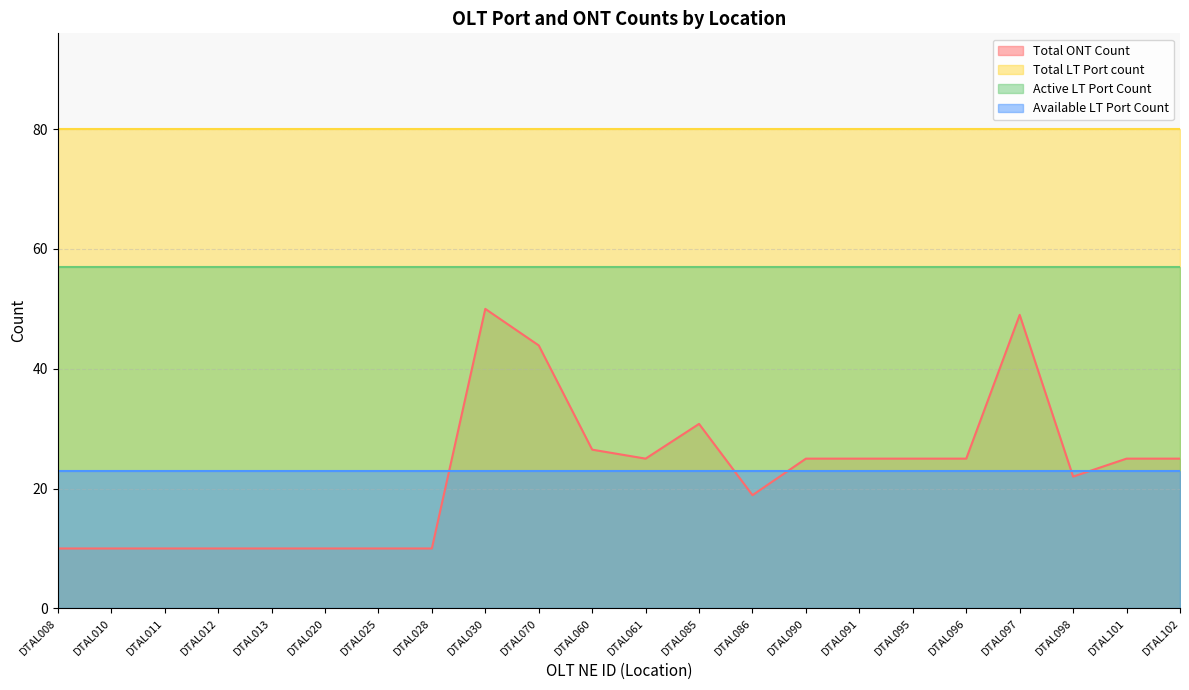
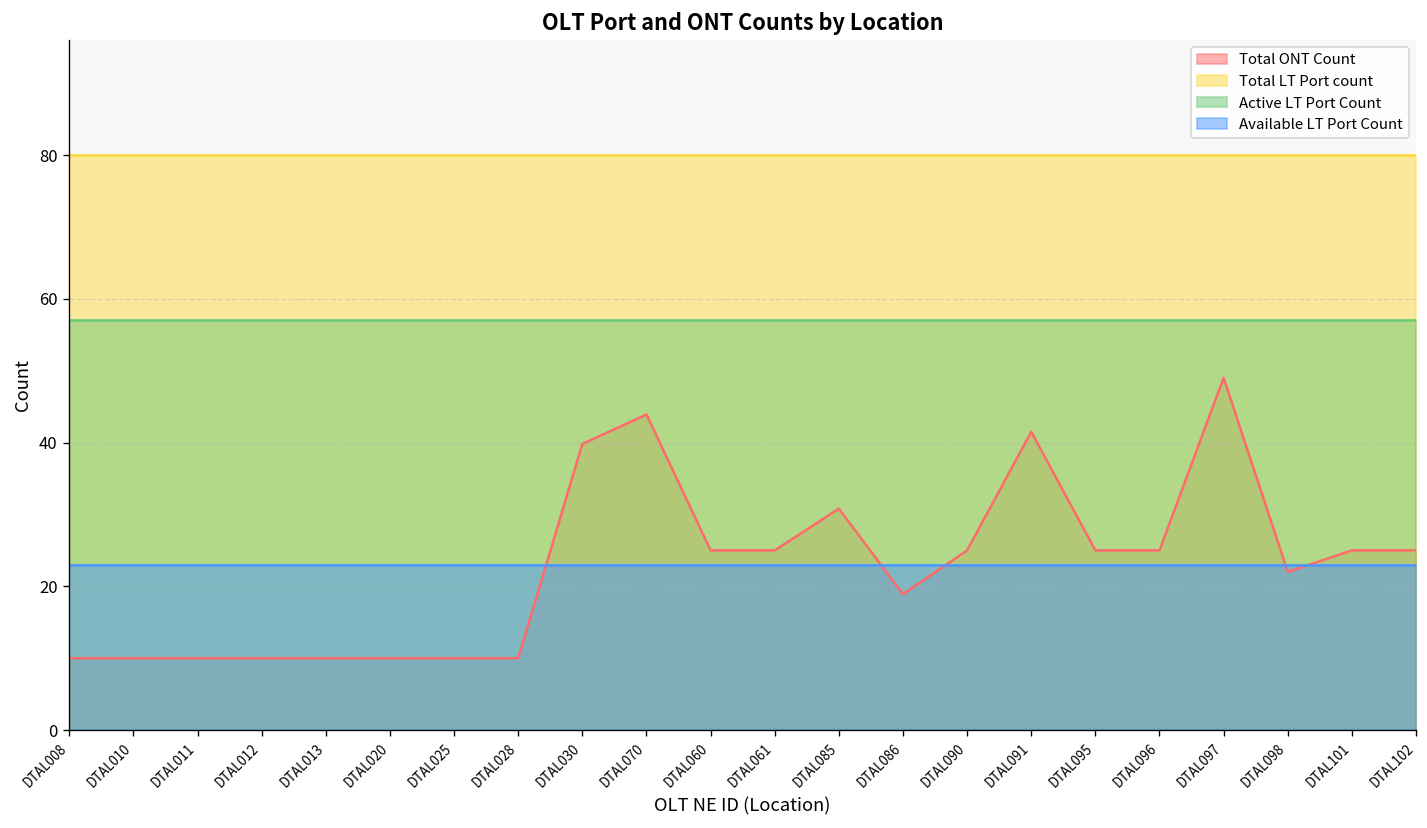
  {
    "Total ONT Count": {
      "DTAL008": 10,
      "DTAL010": 10,
      "DTAL011": 10,
      "DTAL012": 10,
      "DTAL013": 10,
      "DTAL020": 10,
      "DTAL025": 10,
      "DTAL028": 10,
-     "DTAL030": 50,
+     "DTAL030": 40,
      "DTAL070": 44,
-     "DTAL060": 27,
+     "DTAL060": 25,
      "DTAL061": 25,
      "DTAL085": 31,
      "DTAL086": 19,
      "DTAL090": 25,
-     "DTAL091": 25,
+     "DTAL091": 42,
      "DTAL095": 25,
      "DTAL096": 25,
      "DTAL097": 49,
      "DTAL098": 22,
      "DTAL101": 25,
      "DTAL102": 25
    },
    "Total LT Port count": {
      "DTAL008": 80,
      "DTAL010": 80,
      "DTAL011": 80,
      "DTAL012": 80,
      "DTAL013": 80,
      "DTAL020": 80,
      "DTAL025": 80,
      "DTAL028": 80,
      "DTAL030": 80,
      "DTAL070": 80,
      "DTAL060": 80,
      "DTAL061": 80,
      "DTAL085": 80,
      "DTAL086": 80,
      "DTAL090": 80,
      "DTAL091": 80,
      "DTAL095": 80,
      "DTAL096": 80,
      "DTAL097": 80,
      "DTAL098": 80,
      "DTAL101": 80,
      "DTAL102": 80
    },
    "Active LT Port Count": {
      "DTAL008": 57,
      "DTAL010": 57,
      "DTAL011": 57,
      "DTAL012": 57,
      "DTAL013": 57,
      "DTAL020": 57,
      "DTAL025": 57,
      "DTAL028": 57,
      "DTAL030": 57,
      "DTAL070": 57,
      "DTAL060": 57,
      "DTAL061": 57,
      "DTAL085": 57,
      "DTAL086": 57,
      "DTAL090": 57,
      "DTAL091": 57,
      "DTAL095": 57,
      "DTAL096": 57,
      "DTAL097": 57,
      "DTAL098": 57,
      "DTAL101": 57,
      "DTAL102": 57
    },
    "Available LT Port Count": {
      "DTAL008": 23,
      "DTAL010": 23,
      "DTAL011": 23,
      "DTAL012": 23,
      "DTAL013": 23,
      "DTAL020": 23,
      "DTAL025": 23,
      "DTAL028": 23,
      "DTAL030": 23,
      "DTAL070": 23,
      "DTAL060": 23,
      "DTAL061": 23,
      "DTAL085": 23,
      "DTAL086": 23,
      "DTAL090": 23,
      "DTAL091": 23,
      "DTAL095": 23,
      "DTAL096": 23,
      "DTAL097": 23,
      "DTAL098": 23,
      "DTAL101": 23,
      "DTAL102": 23
    }
  }
